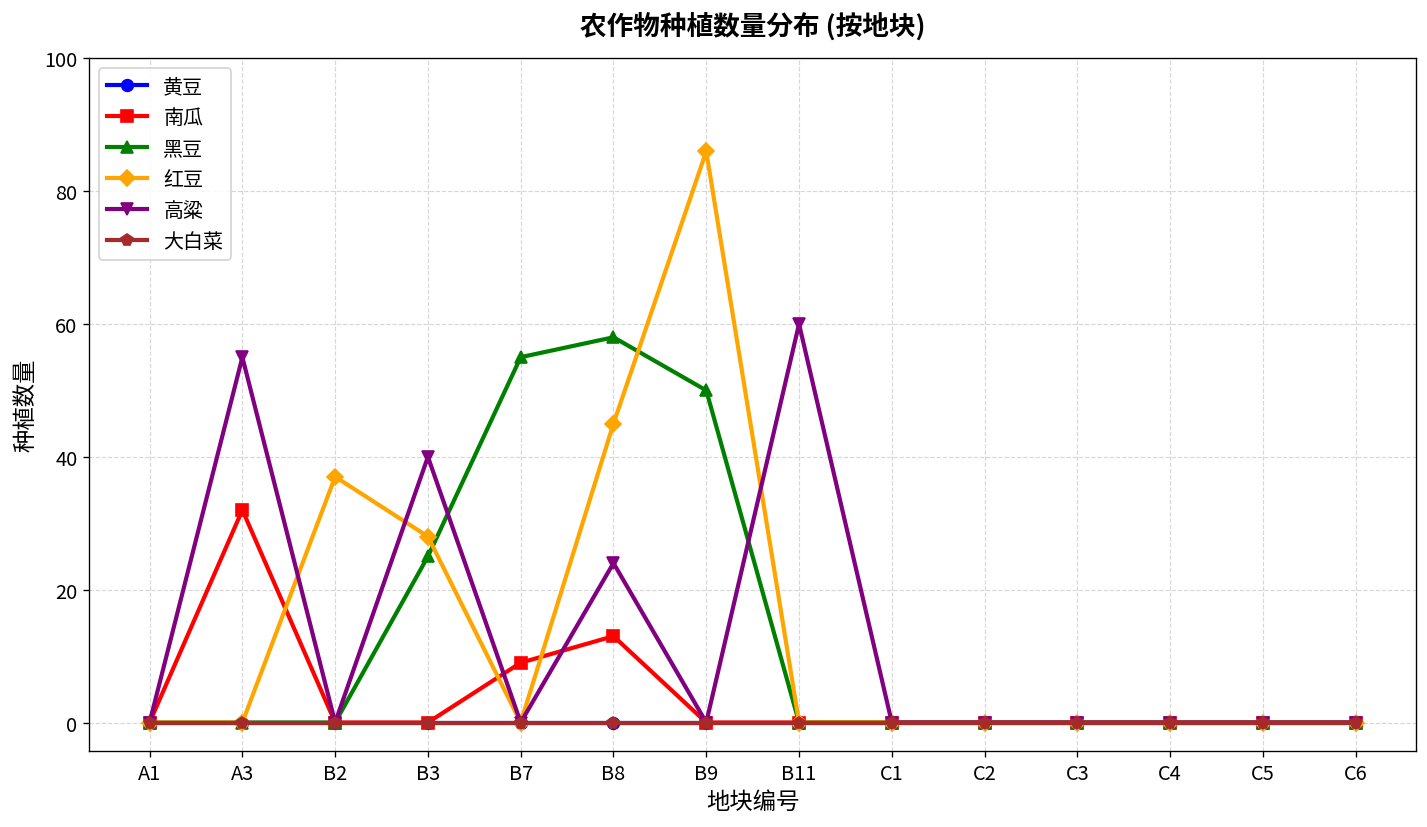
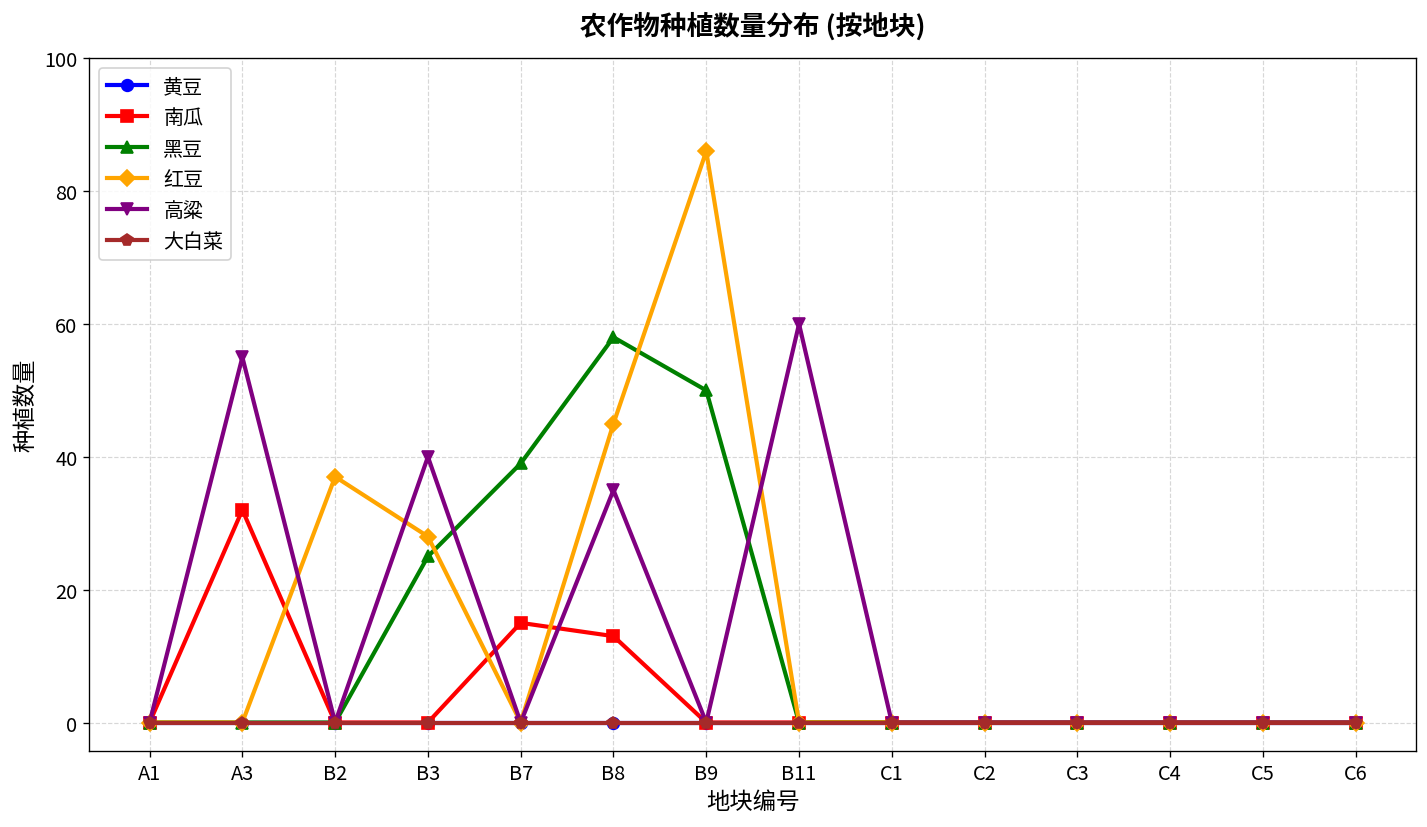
  {
    "大白菜": {
      "B8": 0
    },
    "南瓜": {
      "A3": 32,
-     "B7": 9,
+     "B7": 15,
      "B8": 13
    },
    "黑豆": {
      "B3": 25,
-     "B7": 55,
+     "B7": 39,
      "B8": 58,
      "B9": 50
    },
    "红豆": {
      "B2": 37,
      "B3": 28,
      "B8": 45,
      "B9": 86
    },
    "高粱": {
      "A3": 55,
      "B3": 40,
-     "B8": 24,
+     "B8": 35,
      "B11": 60
    }
  }
